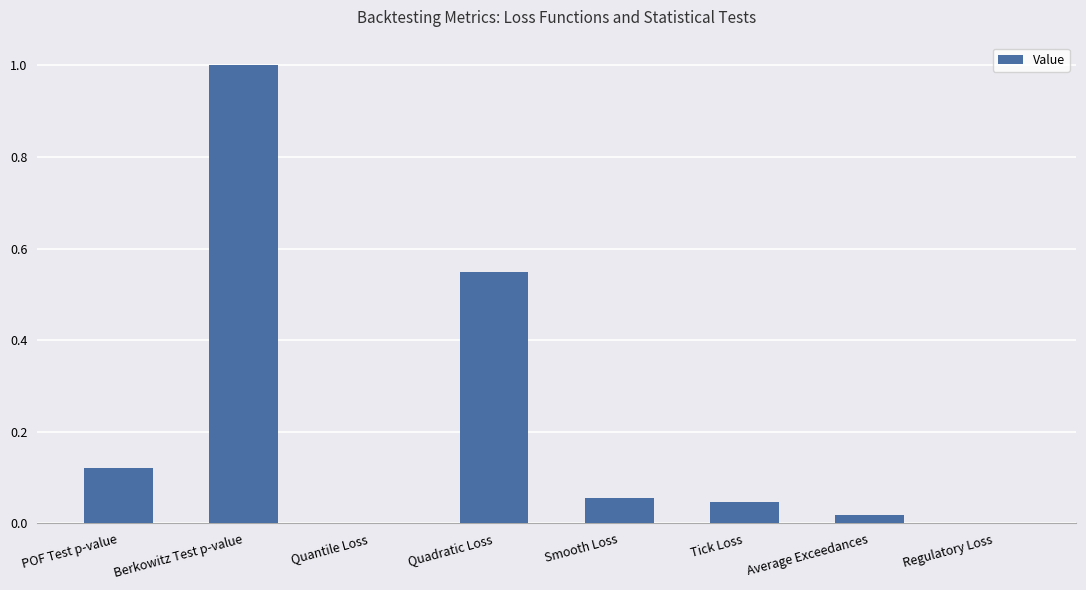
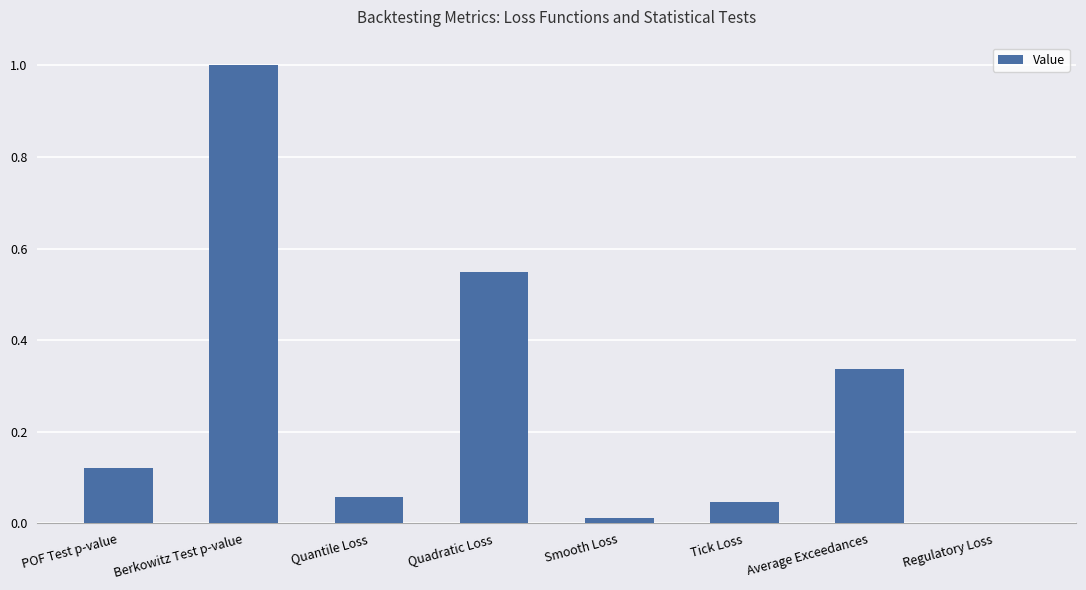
  {
    "POF Test p-value": 0.12,
    "Berkowitz Test p-value": 1.00,
-   "Quantile Loss": 0.00,
+   "Quantile Loss": 0.06,
    "Quadratic Loss": 0.55,
-   "Smooth Loss": 0.06,
+   "Smooth Loss": 0.01,
    "Tick Loss": 0.05,
-   "Average Exceedances": 0.02
+   "Average Exceedances": 0.34
  }
